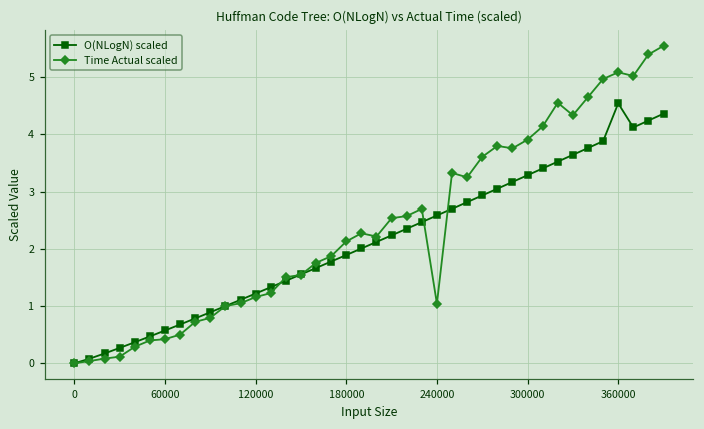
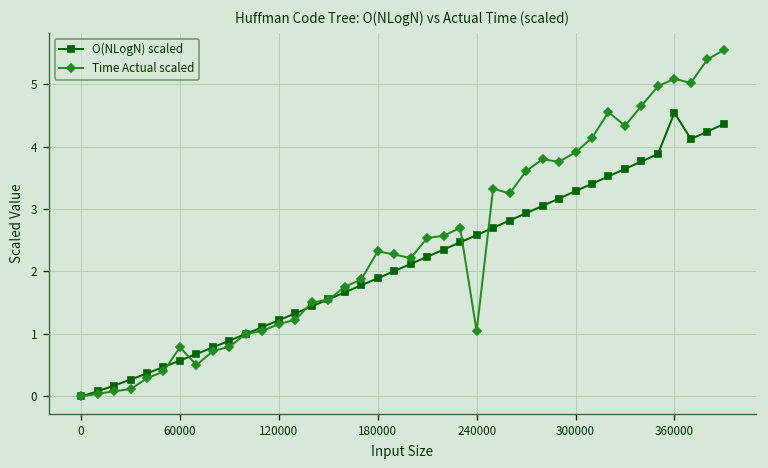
  {
    "O(NLogN) scaled": {
      "60000": 0.6,
      "120000": 1.2,
      "180000": 1.9,
      "240000": 2.6,
      "300000": 3.3,
      "360000": 4.5
    },
    "Time Actual scaled": {
-     "60000": 0.4,
+     "60000": 0.8,
      "120000": 1.2,
-     "180000": 2.1,
+     "180000": 2.3,
      "240000": 1.0,
      "300000": 3.9,
      "360000": 5.1
    }
  }
